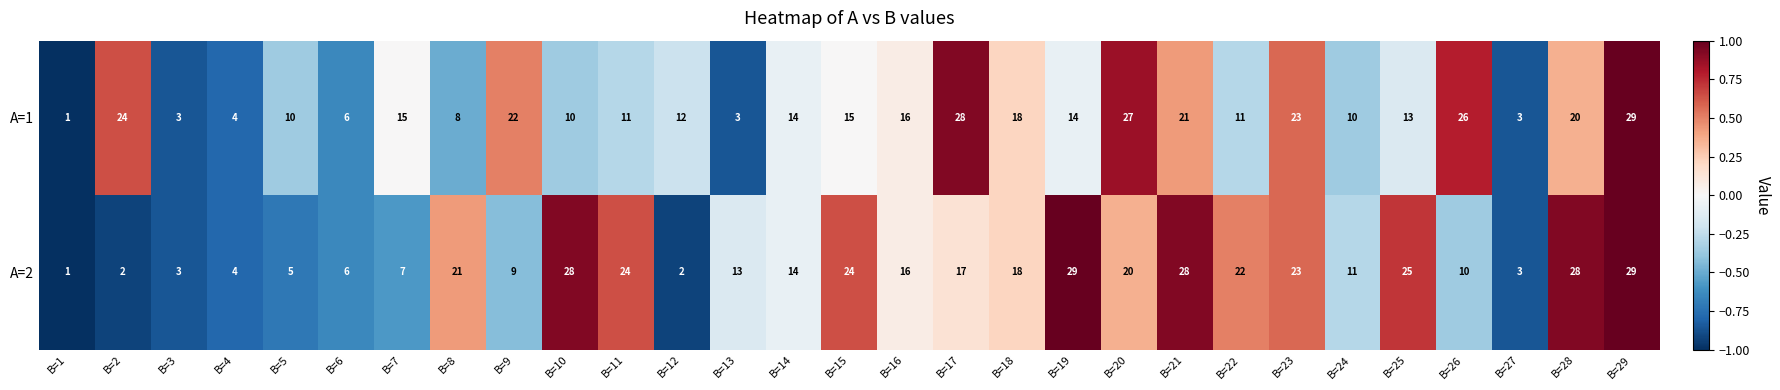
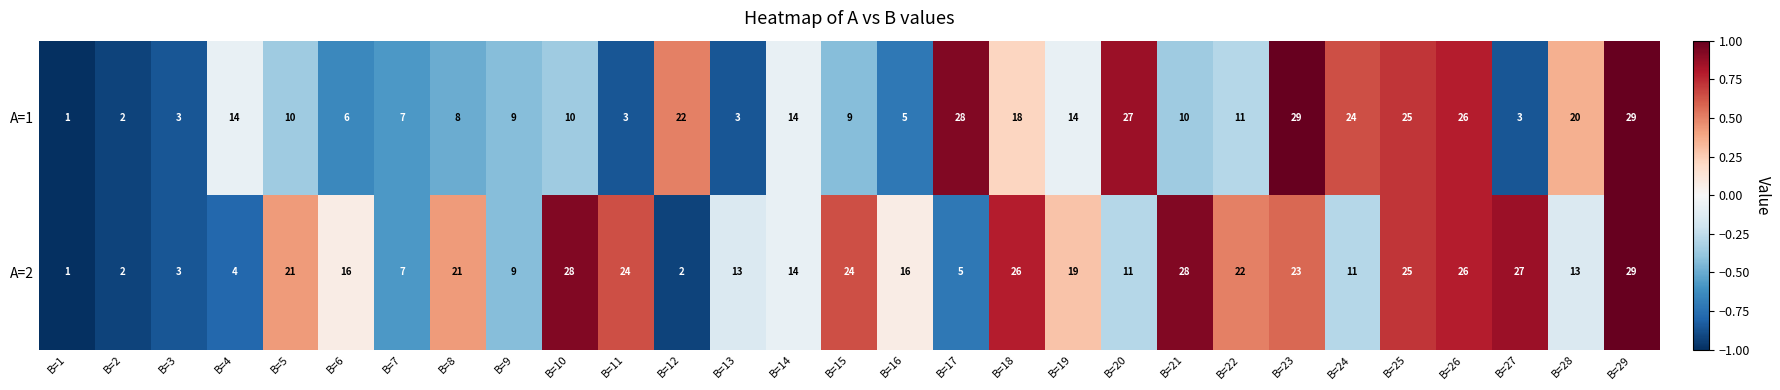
  {
    "A=1": {
      "B=1": 1,
-     "B=2": 24,
+     "B=2": 2,
      "B=3": 3,
-     "B=4": 4,
+     "B=4": 14,
      "B=5": 10,
      "B=6": 6,
-     "B=7": 15,
+     "B=7": 7,
      "B=8": 8,
-     "B=9": 22,
+     "B=9": 9,
      "B=10": 10,
-     "B=11": 11,
-     "B=12": 12,
+     "B=11": 3,
+     "B=12": 22,
      "B=13": 3,
      "B=14": 14,
-     "B=15": 15,
-     "B=16": 16,
+     "B=15": 9,
+     "B=16": 5,
      "B=17": 28,
      "B=18": 18,
      "B=19": 14,
      "B=20": 27,
-     "B=21": 21,
+     "B=21": 10,
      "B=22": 11,
-     "B=23": 23,
-     "B=24": 10,
-     "B=25": 13,
+     "B=23": 29,
+     "B=24": 24,
+     "B=25": 25,
      "B=26": 26,
      "B=27": 3,
      "B=28": 20,
      "B=29": 29
    },
    "A=2": {
      "B=1": 1,
      "B=2": 2,
      "B=3": 3,
      "B=4": 4,
-     "B=5": 5,
-     "B=6": 6,
+     "B=5": 21,
+     "B=6": 16,
      "B=7": 7,
      "B=8": 21,
      "B=9": 9,
      "B=10": 28,
      "B=11": 24,
      "B=12": 2,
      "B=13": 13,
      "B=14": 14,
      "B=15": 24,
      "B=16": 16,
-     "B=17": 17,
-     "B=18": 18,
-     "B=19": 29,
-     "B=20": 20,
+     "B=17": 5,
+     "B=18": 26,
+     "B=19": 19,
+     "B=20": 11,
      "B=21": 28,
      "B=22": 22,
      "B=23": 23,
      "B=24": 11,
      "B=25": 25,
-     "B=26": 10,
-     "B=27": 3,
-     "B=28": 28,
+     "B=26": 26,
+     "B=27": 27,
+     "B=28": 13,
      "B=29": 29
    }
  }
